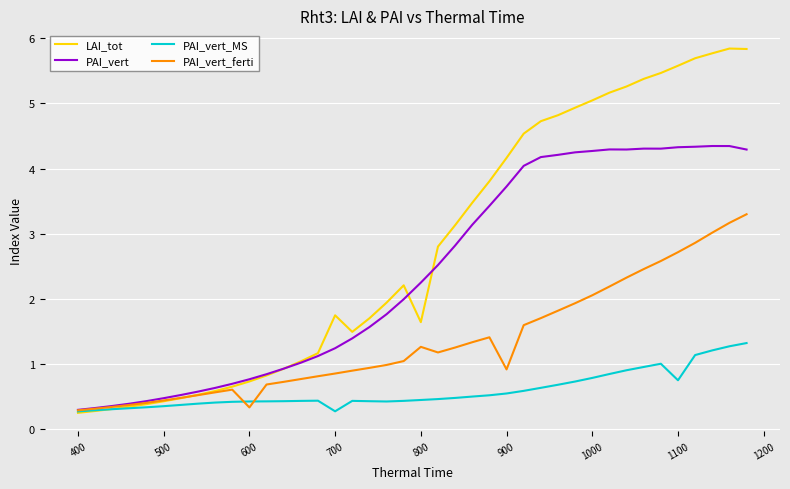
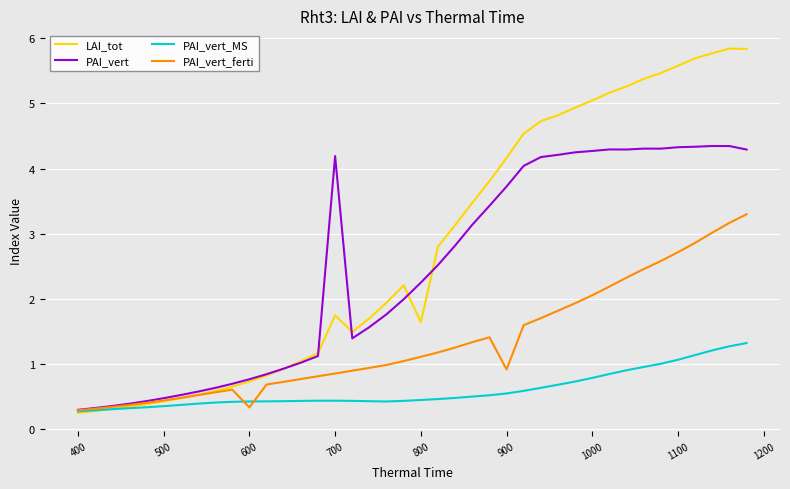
  {
    "LAI_tot": {
      "700": 1.8,
      "800": 1.6,
      "900": 4.2,
      "1000": 5.0,
      "1100": 5.6
    },
    "PAI_vert": {
-     "700": 1.2,
+     "700": 4.2,
      "800": 2.3,
      "900": 3.7,
      "1000": 4.3,
      "1100": 4.3
    },
    "PAI_vert_MS": {
      "500": 0.4,
      "600": 0.4,
-     "700": 0.3,
+     "700": 0.4,
      "800": 0.5,
      "900": 0.6,
      "1000": 0.8,
-     "1100": 0.8
+     "1100": 1.1
    },
    "PAI_vert_ferti": {
      "600": 0.3,
      "700": 0.9,
-     "800": 1.3,
+     "800": 1.1,
      "900": 0.9,
      "1000": 2.1,
      "1100": 2.7
    }
  }
